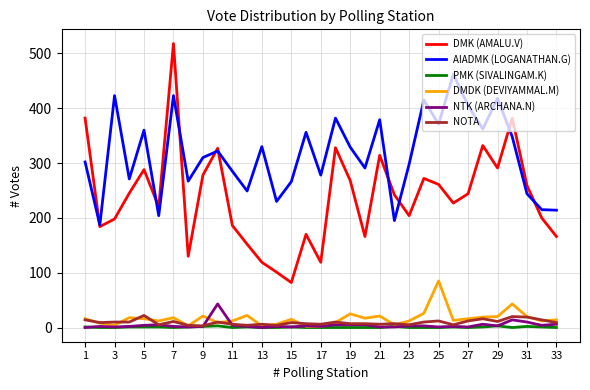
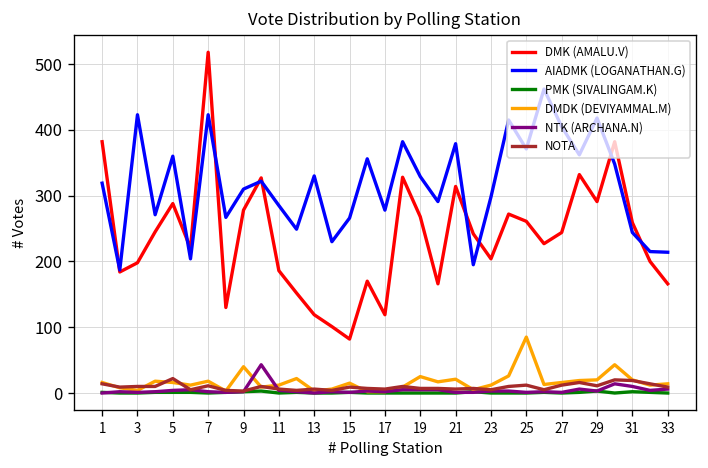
  {
    "DMK (AMALU.V)": {
      "1": 380,
      "3": 200,
      "5": 290,
      "7": 520,
      "9": 280,
      "11": 190,
      "13": 120,
      "15": 80,
      "17": 120,
      "19": 270,
      "21": 310,
      "23": 200,
      "25": 260,
      "27": 240,
      "29": 290,
      "31": 260,
      "33": 170
    },
    "AIADMK (LOGANATHAN.G)": {
-     "1": 300,
+     "1": 320,
      "3": 420,
      "5": 360,
      "7": 420,
      "9": 310,
      "11": 290,
      "13": 330,
      "15": 270,
      "17": 280,
      "19": 330,
      "21": 380,
      "23": 300,
      "31": 240,
      "33": 210
    },
    "PMK (SIVALINGAM.K)": {
      "19": 0,
      "31": 0,
      "33": 0
    },
    "DMDK (DEVIYAMMAL.M)": {
      "5": 20,
      "7": 20,
-     "9": 20,
+     "9": 40,
      "11": 10,
      "15": 20,
      "19": 30,
      "21": 20,
      "23": 10,
      "25": 90,
      "29": 20,
      "33": 10
    },
    "NTK (ARCHANA.N)": {
      "31": 10
    },
    "NOTA": {
      "3": 10,
      "5": 20,
      "7": 10,
      "15": 10,
      "21": 10,
      "25": 10,
      "29": 10
    }
  }
